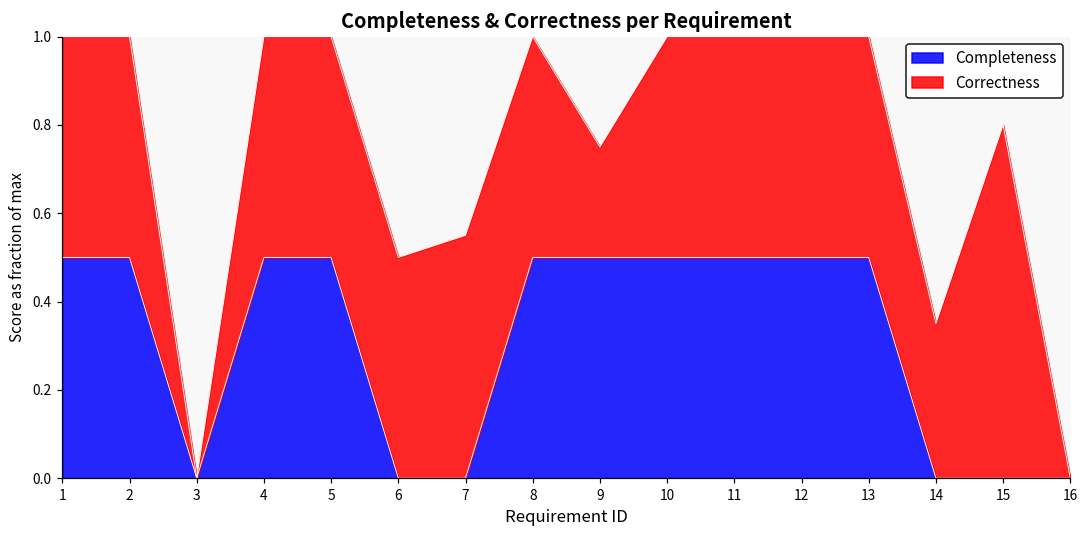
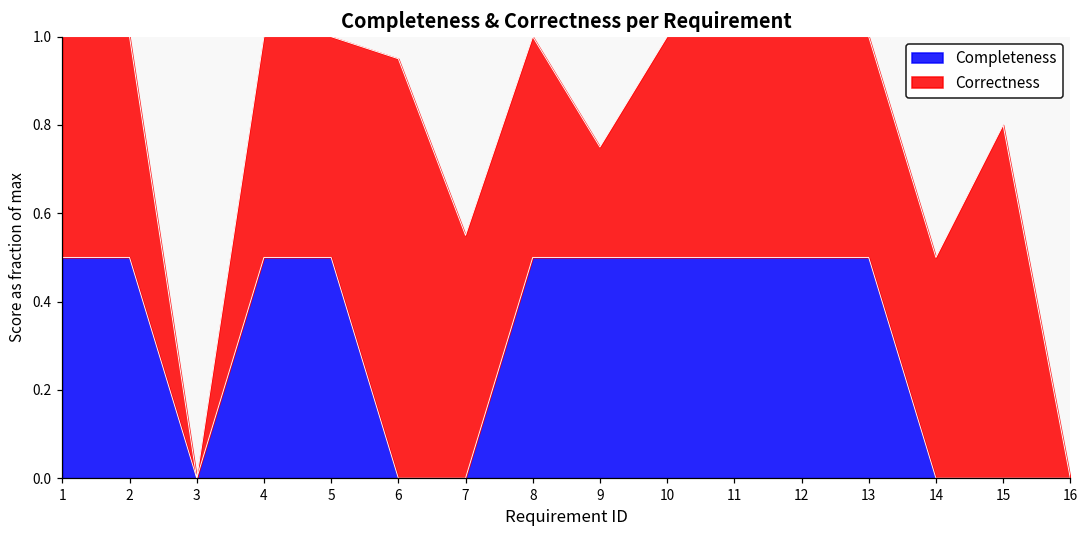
  {
    "Completeness": {
      "1": 0.50,
      "2": 0.50,
      "4": 0.50,
      "5": 0.50,
      "6": 0.00,
      "7": 0.00,
      "8": 0.50,
      "9": 0.50,
      "10": 0.50,
      "11": 0.50,
      "12": 0.50,
      "13": 0.50,
      "14": 0.00,
      "15": 0.00
    },
    "Correctness": {
      "1": 1.00,
      "2": 1.00,
      "4": 1.00,
      "5": 1.00,
-     "6": 0.50,
+     "6": 0.95,
      "7": 0.55,
      "8": 1.00,
      "9": 0.75,
      "10": 1.00,
      "11": 1.00,
      "12": 1.00,
      "13": 1.00,
-     "14": 0.35,
+     "14": 0.50,
      "15": 0.80
    }
  }
